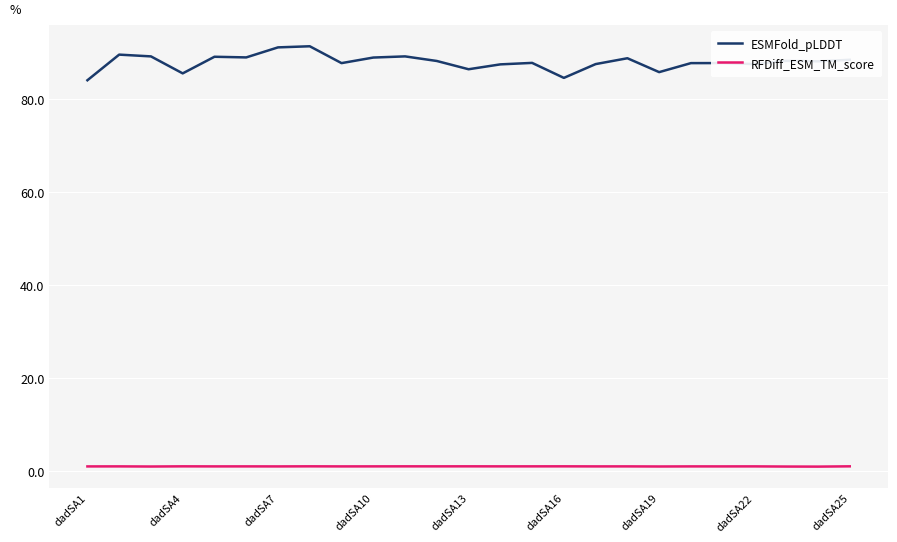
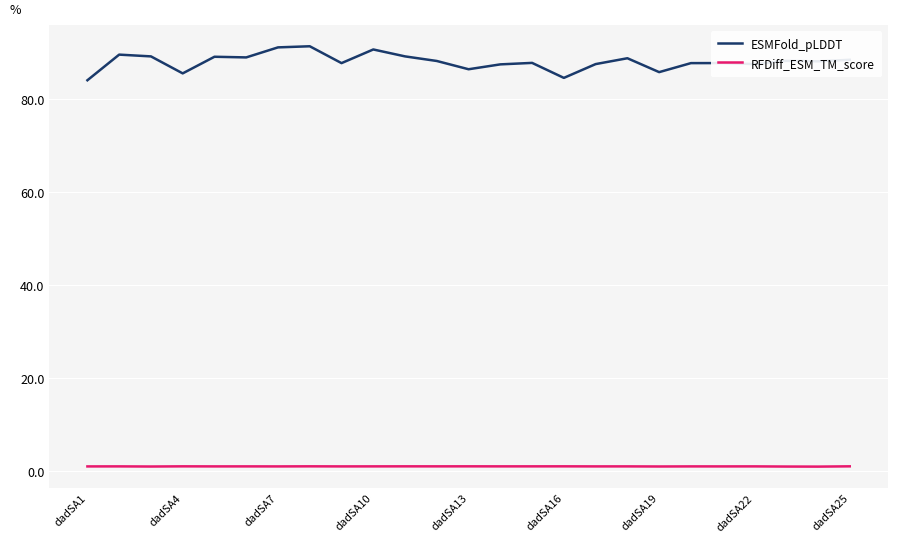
  {
    "ESMFold_pLDDT": {
      "dadSA1": 84,
      "dadSA4": 86,
      "dadSA7": 91,
-     "dadSA10": 89,
+     "dadSA10": 91,
      "dadSA13": 87,
      "dadSA16": 85,
      "dadSA19": 86
    },
    "RFDiff_ESM_TM_score": {
      "dadSA1": 1,
      "dadSA4": 1,
      "dadSA7": 1,
      "dadSA10": 1,
      "dadSA13": 1,
      "dadSA16": 1,
      "dadSA19": 1,
      "dadSA22": 1,
      "dadSA25": 1
    }
  }
